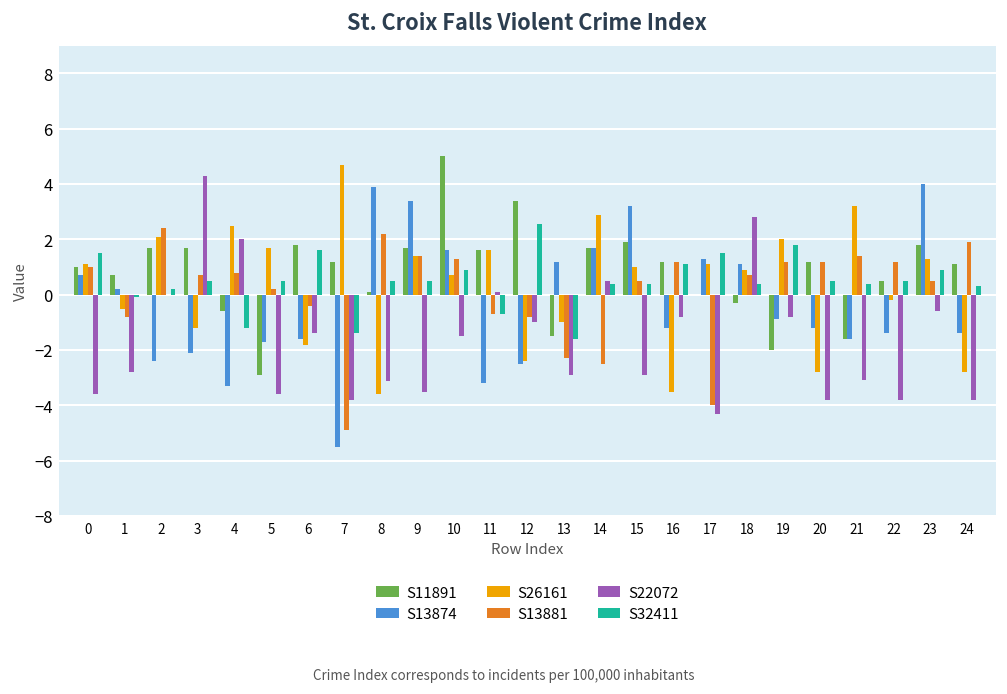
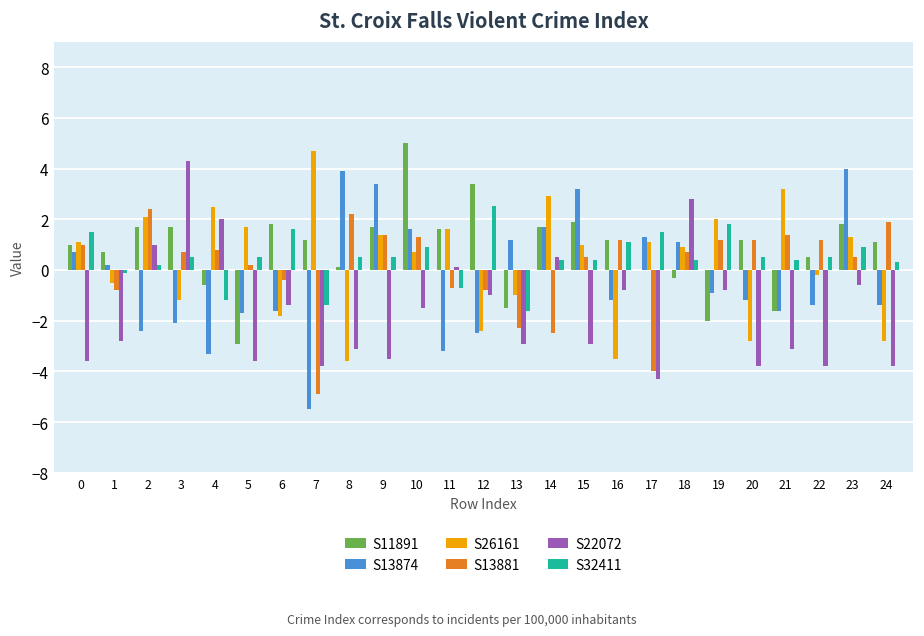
  {
    "S11891": {
      "0": 1,
      "1": 0.7,
      "2": 1.7,
      "3": 1.7,
      "4": -0.6,
      "5": -3,
      "6": 1.8,
      "7": 1.2,
      "9": 1.7,
      "10": 5,
      "11": 1.6,
      "12": 3.4,
      "13": -1.5,
      "14": 1.7,
      "15": 2,
      "16": 1.2,
      "17": 0,
      "18": -0.3,
      "19": -2,
      "20": 1.2,
      "21": -1.6,
      "22": 0.5,
      "23": 1.8,
      "24": 1
    },
    "S13874": {
      "0": 0.7,
      "1": 0.2,
      "2": -2.4,
      "3": -2,
      "4": -3.3,
      "5": -1.7,
      "6": -1.6,
      "7": -5.5,
      "8": 4,
      "9": 3.4,
      "10": 1.6,
      "11": -3.2,
      "12": -2.5,
      "13": 1.2,
      "14": 1.7,
      "15": 3.2,
      "16": -1.2,
      "17": 1.3,
      "18": 1,
      "19": -1,
      "20": -1.2,
      "21": -1.6,
      "22": -1.4,
      "23": 4,
      "24": -1.4
    },
    "S22072": {
      "0": -3.6,
      "1": -2.8,
-     "2": 0,
+     "2": 1,
      "3": 4.3,
      "4": 2,
      "5": -3.6,
      "6": -1.4,
      "7": -3.8,
      "8": -3,
      "9": -3.5,
      "10": -1.5,
      "12": -1,
      "13": -3,
      "14": 0.5,
      "15": -3,
      "16": -0.8,
      "17": -4.3,
      "18": 2.8,
      "19": -0.8,
      "20": -3.8,
      "21": -3,
      "22": -3.8,
      "23": -0.6,
      "24": -3.8
    },
    "S32411": {
      "0": 1.5,
      "2": 0.2,
      "3": 0.5,
      "4": -1.2,
      "5": 0.5,
      "6": 1.6,
      "7": -1.4,
      "8": 0.5,
      "9": 0.5,
      "10": 1,
      "11": -0.7,
      "12": 2.5,
      "13": -1.6,
      "14": 0.4,
      "15": 0.4,
      "16": 1,
      "17": 1.5,
      "18": 0.4,
      "19": 1.8,
      "20": 0.5,
      "21": 0.4,
      "22": 0.5,
      "23": 1,
      "24": 0.3
    }
  }
